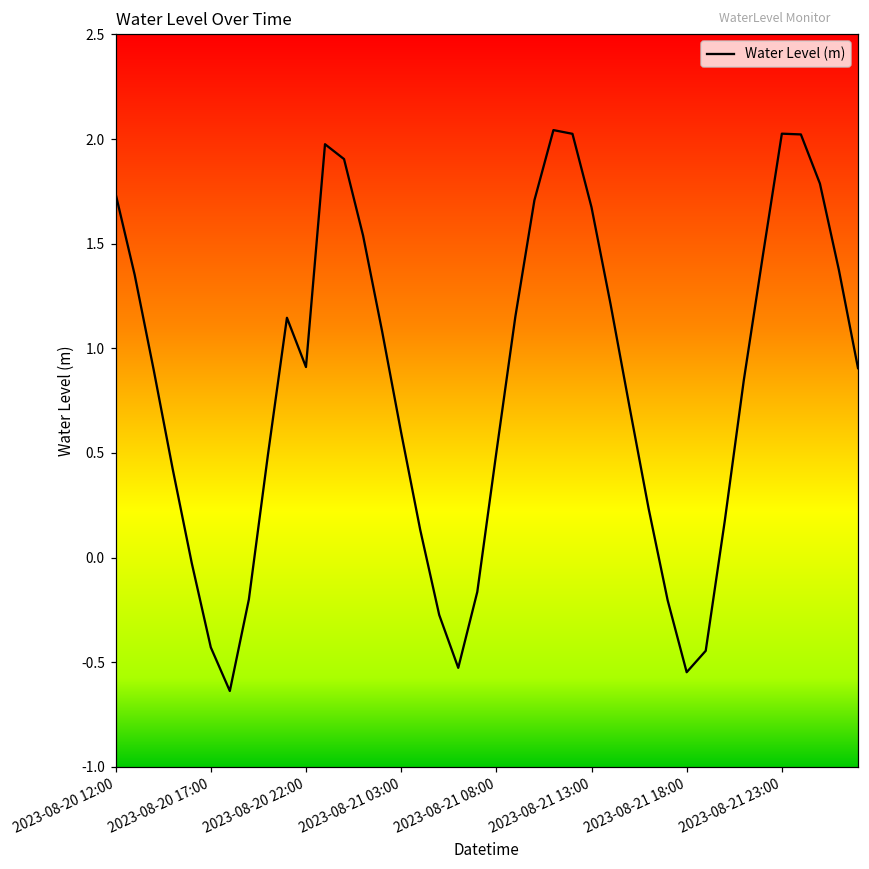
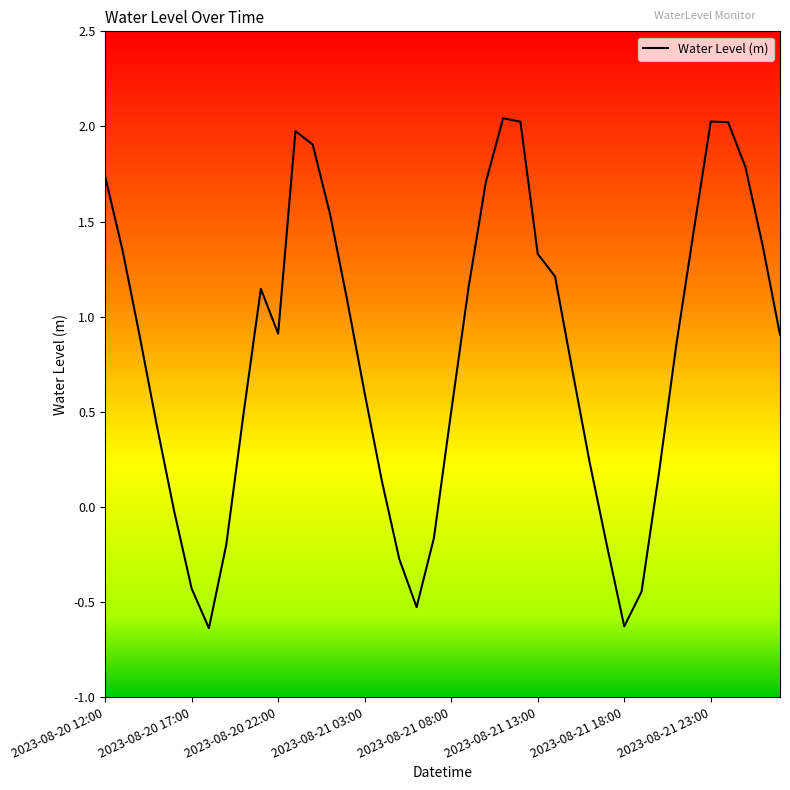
  {
    "2023-08-20 12:00": 1.74,
    "2023-08-20 17:00": -0.43,
    "2023-08-20 22:00": 0.91,
    "2023-08-21 03:00": 0.60,
    "2023-08-21 08:00": 0.50,
-   "2023-08-21 13:00": 1.67,
-   "2023-08-21 18:00": -0.55,
+   "2023-08-21 13:00": 1.33,
+   "2023-08-21 18:00": -0.63,
    "2023-08-21 23:00": 2.03
  }
